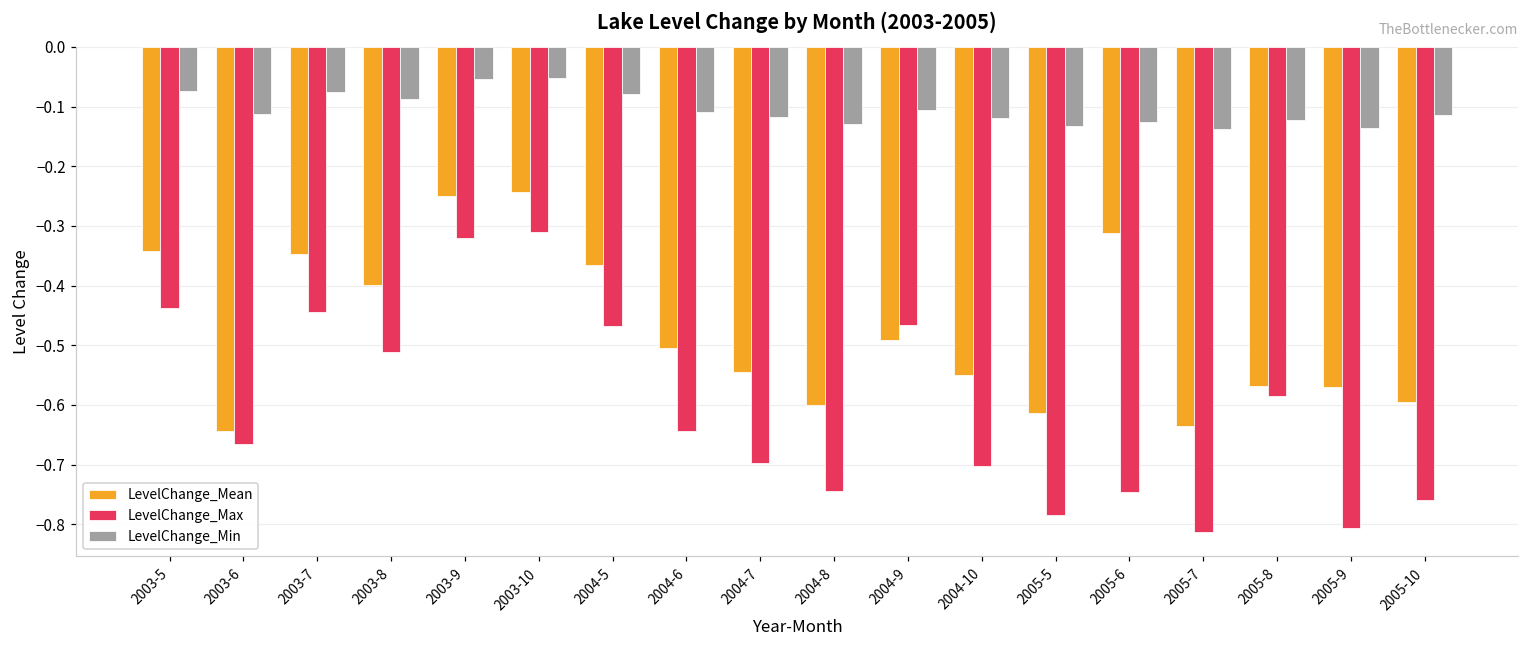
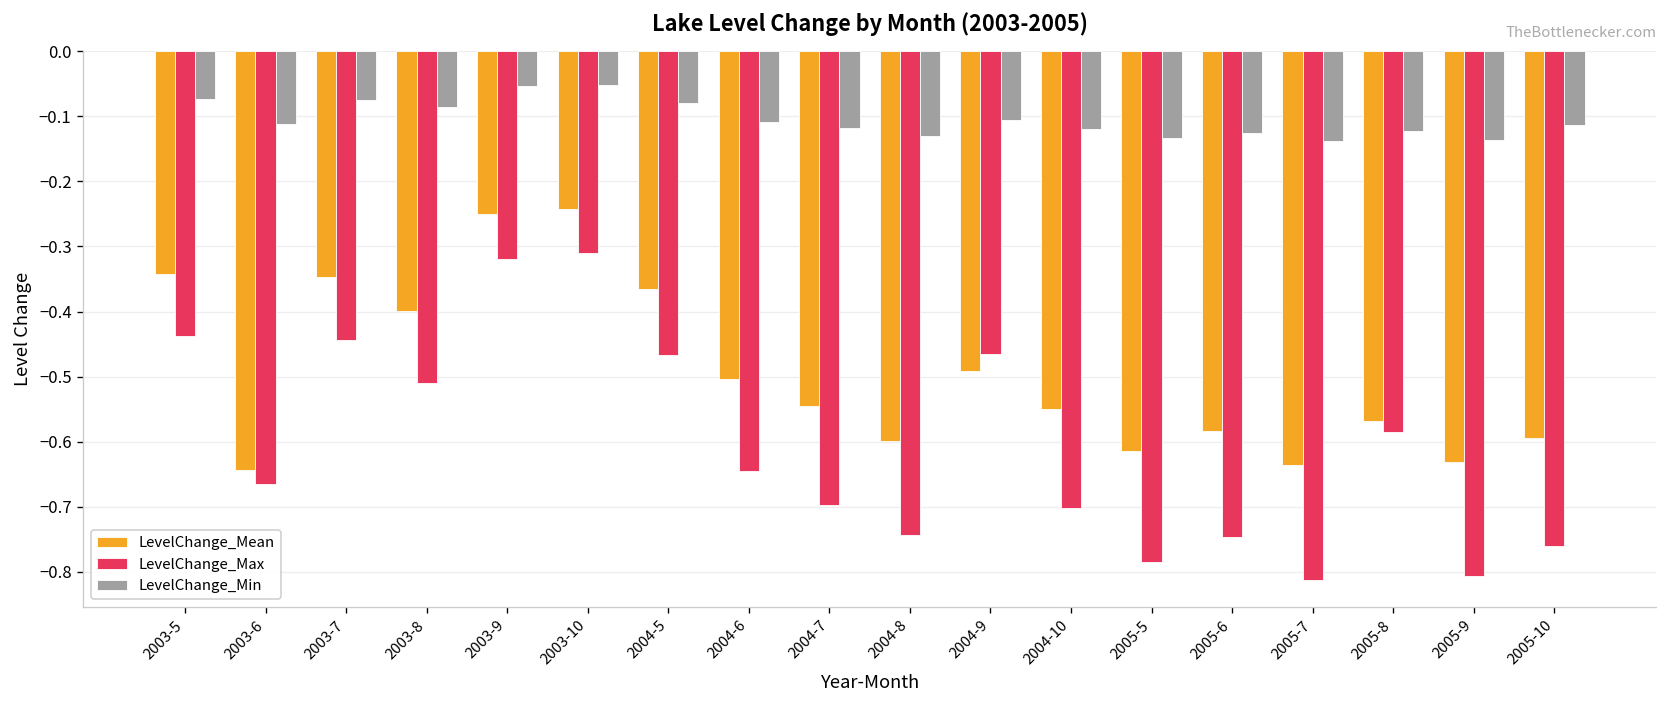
  {
    "LevelChange_Mean": {
      "2003-5": -0.34,
      "2003-6": -0.64,
      "2003-7": -0.35,
      "2003-8": -0.40,
      "2003-9": -0.25,
      "2003-10": -0.24,
      "2004-5": -0.37,
      "2004-6": -0.50,
      "2004-7": -0.55,
      "2004-8": -0.60,
      "2004-9": -0.49,
      "2004-10": -0.55,
      "2005-5": -0.61,
-     "2005-6": -0.31,
+     "2005-6": -0.58,
      "2005-7": -0.64,
      "2005-8": -0.57,
-     "2005-9": -0.57,
+     "2005-9": -0.63,
      "2005-10": -0.59
    },
    "LevelChange_Max": {
      "2003-5": -0.44,
      "2003-6": -0.66,
      "2003-7": -0.44,
      "2003-8": -0.51,
      "2003-9": -0.32,
      "2003-10": -0.31,
      "2004-5": -0.47,
      "2004-6": -0.64,
      "2004-7": -0.70,
      "2004-8": -0.74,
      "2004-9": -0.47,
      "2004-10": -0.70,
      "2005-5": -0.79,
      "2005-6": -0.75,
      "2005-7": -0.81,
      "2005-8": -0.58,
      "2005-9": -0.81,
      "2005-10": -0.76
    },
    "LevelChange_Min": {
      "2003-5": -0.07,
      "2003-6": -0.11,
      "2003-7": -0.08,
      "2003-8": -0.09,
      "2003-9": -0.05,
      "2003-10": -0.05,
      "2004-5": -0.08,
      "2004-6": -0.11,
      "2004-7": -0.12,
      "2004-8": -0.13,
      "2004-9": -0.11,
      "2004-10": -0.12,
      "2005-5": -0.13,
      "2005-6": -0.13,
      "2005-7": -0.14,
      "2005-8": -0.12,
      "2005-9": -0.14,
      "2005-10": -0.11
    }
  }
